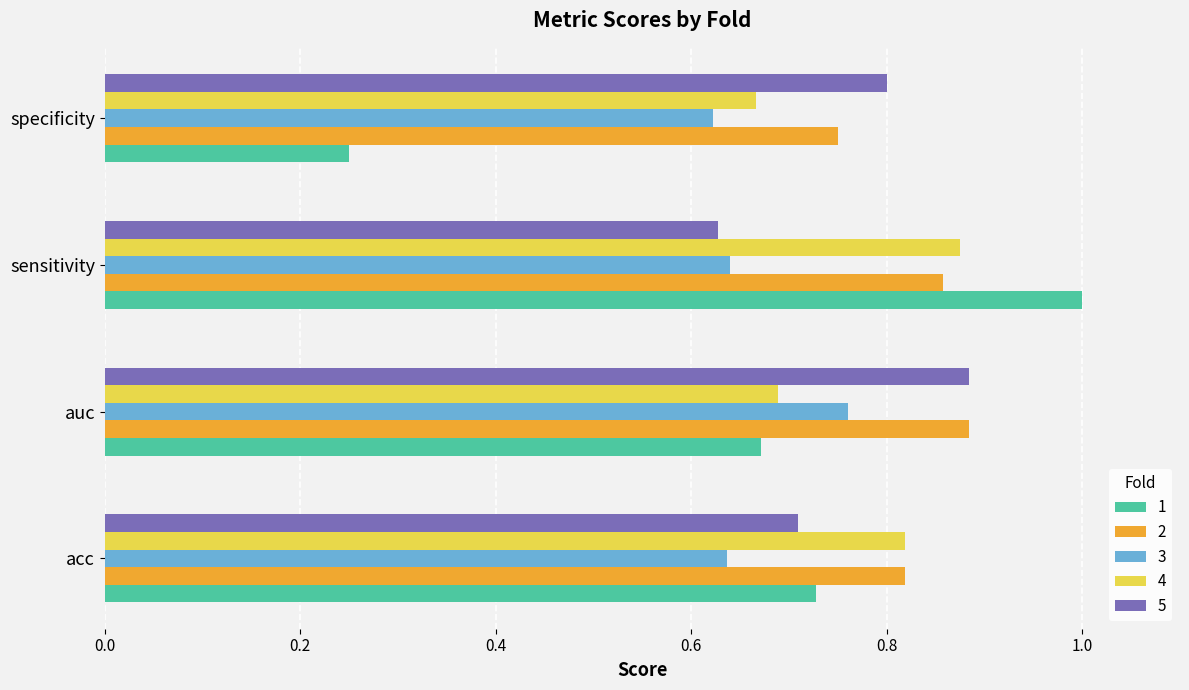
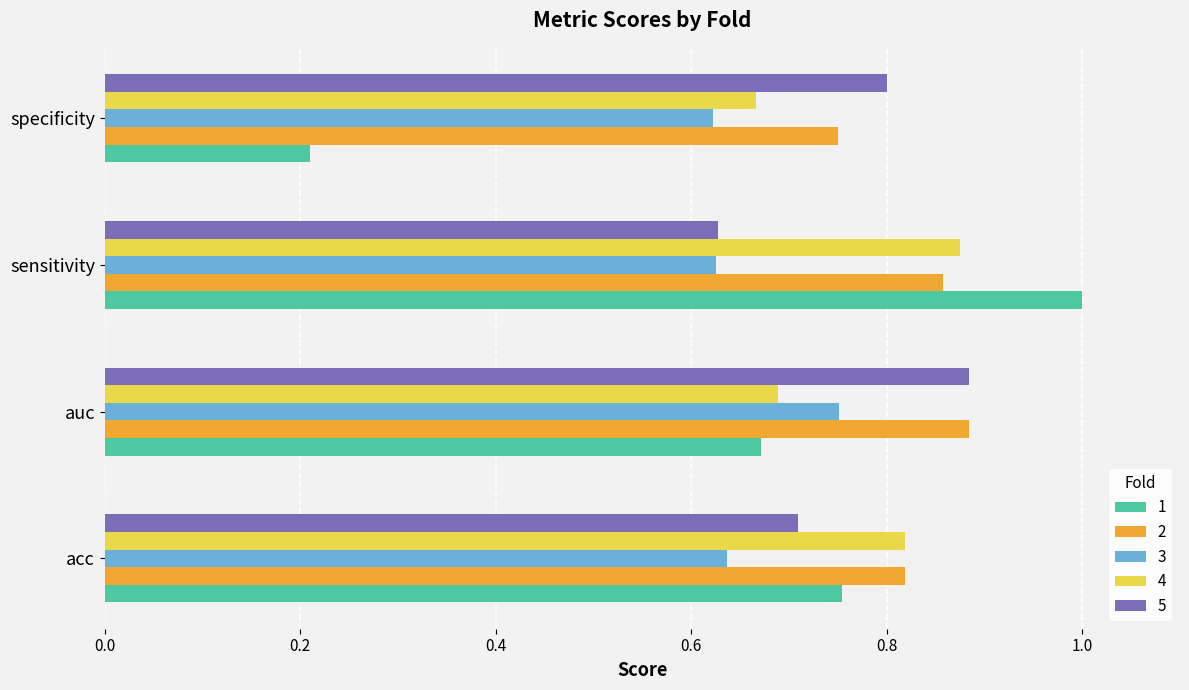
  {
    "1": {
-     "specificity": 0.25,
+     "specificity": 0.21,
      "sensitivity": 1.00,
      "auc": 0.67,
-     "acc": 0.73
+     "acc": 0.75
    },
    "3": {
      "specificity": 0.62,
-     "sensitivity": 0.64,
-     "auc": 0.76,
+     "sensitivity": 0.63,
+     "auc": 0.75,
      "acc": 0.64
    },
    "5": {
      "specificity": 0.80,
      "sensitivity": 0.63,
      "auc": 0.88,
      "acc": 0.71
    }
  }
